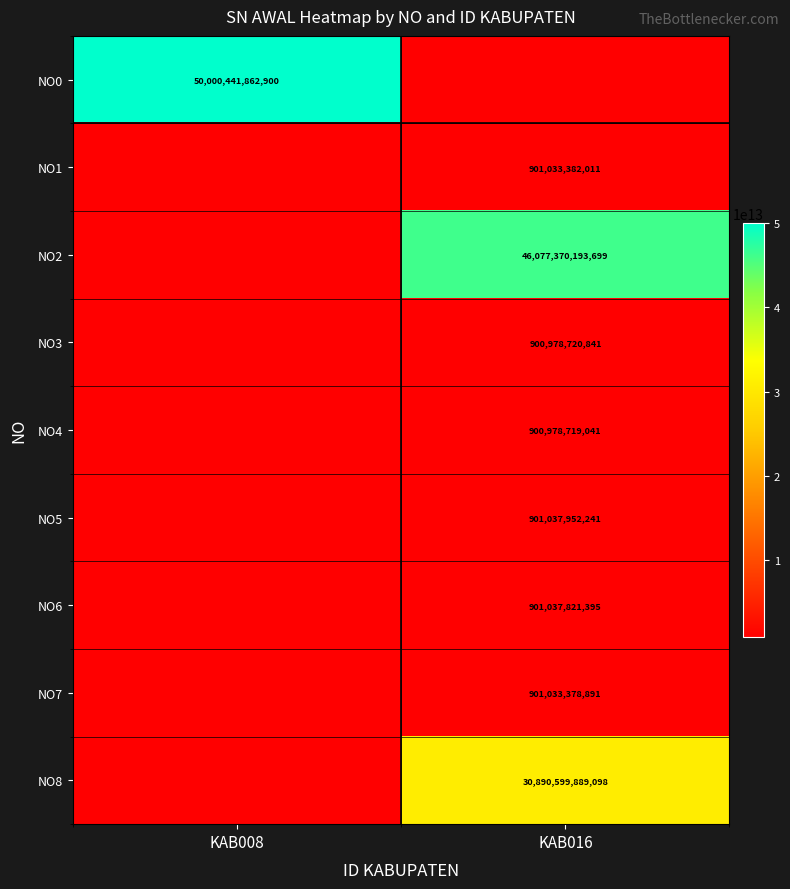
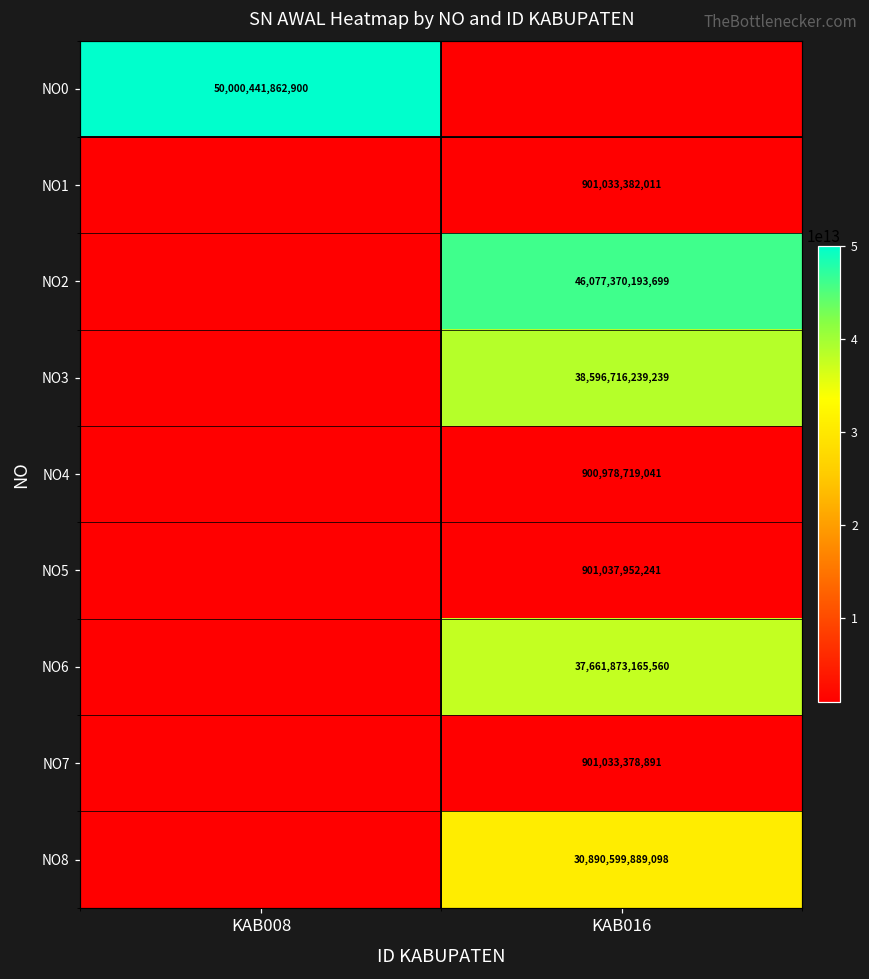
  {
    "NO0": {
      "KAB008": "50,000,441,862,900"
    },
    "NO1": {
      "KAB016": "901,033,382,011"
    },
    "NO2": {
      "KAB016": "46,077,370,193,699"
    },
    "NO3": {
-     "KAB016": "900,978,720,841"
+     "KAB016": "38,596,716,239,239"
    },
    "NO4": {
      "KAB016": "900,978,719,041"
    },
    "NO5": {
      "KAB016": "901,037,952,241"
    },
    "NO6": {
-     "KAB016": "901,037,821,395"
+     "KAB016": "37,661,873,165,560"
    },
    "NO7": {
      "KAB016": "901,033,378,891"
    },
    "NO8": {
      "KAB016": "30,890,599,889,098"
    }
  }
